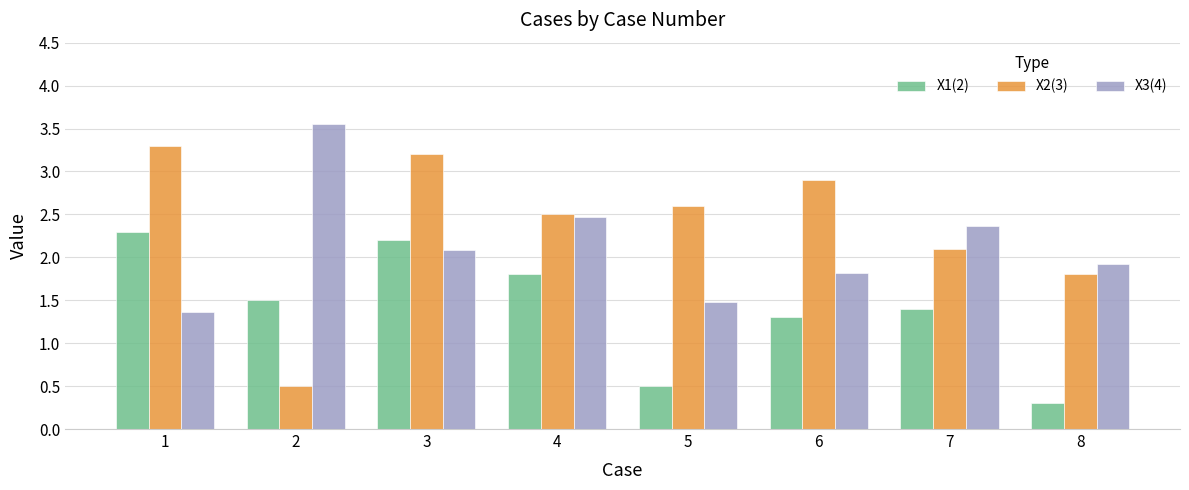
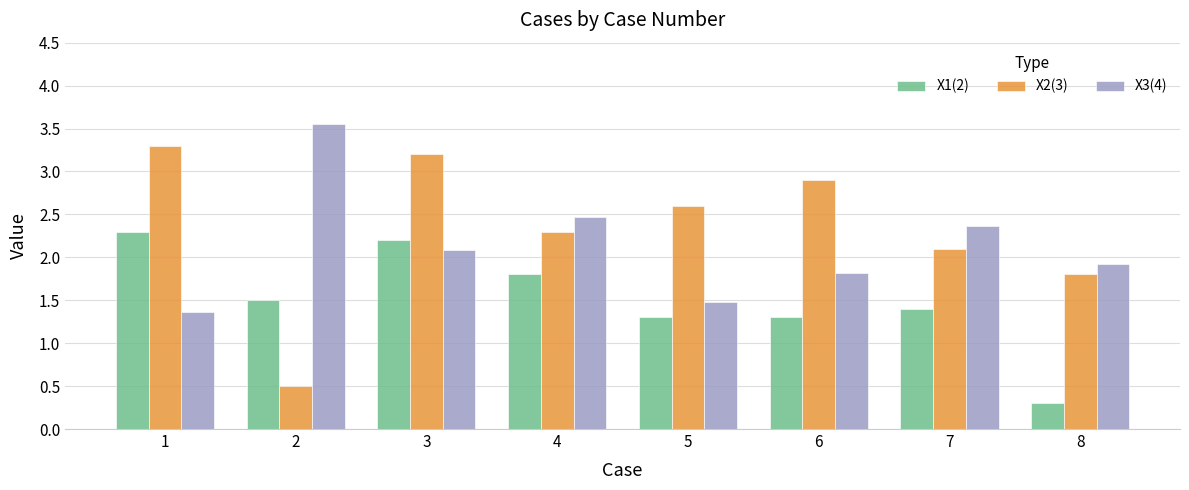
  {
    "X1(2)": {
      "1": 2.3,
      "2": 1.5,
      "3": 2.2,
      "4": 1.8,
-     "5": 0.5,
+     "5": 1.3,
      "6": 1.3,
      "7": 1.4,
      "8": 0.3
    },
    "X2(3)": {
      "1": 3.3,
      "2": 0.5,
      "3": 3.2,
-     "4": 2.5,
+     "4": 2.3,
      "5": 2.6,
      "6": 2.9,
      "7": 2.1,
      "8": 1.8
    },
    "X3(4)": {
      "1": 1.4,
      "2": 3.6,
      "3": 2.1,
      "4": 2.5,
      "5": 1.5,
      "6": 1.8,
      "7": 2.4,
      "8": 1.9
    }
  }
